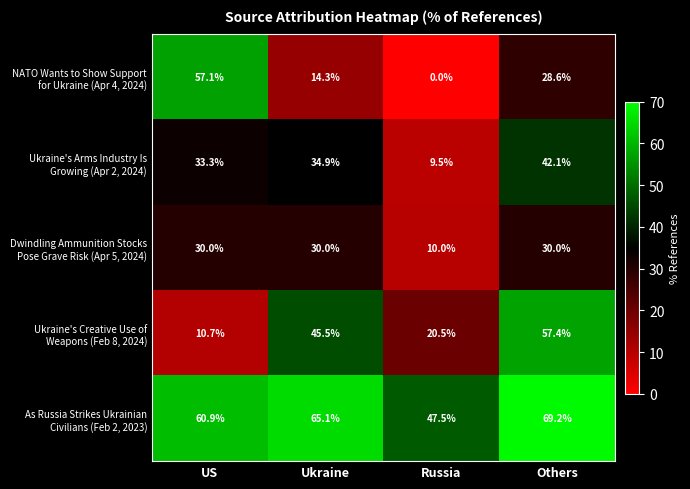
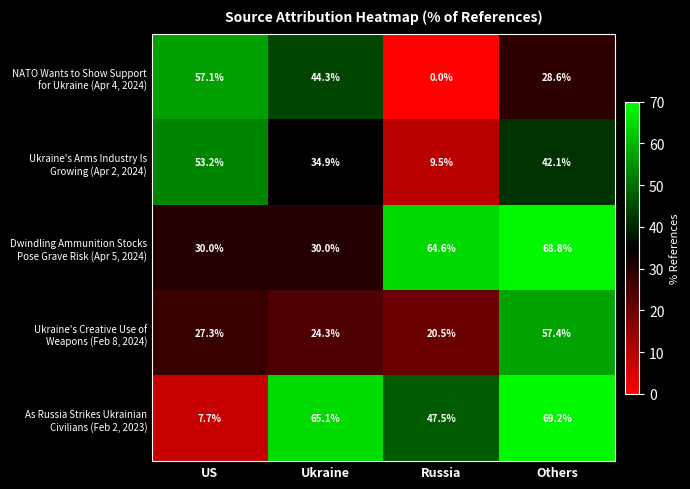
  {
    "NATO Wants to Show Support for Ukraine (Apr 4, 2024)": {
      "US": "57.1%",
-     "Ukraine": "14.3%",
+     "Ukraine": "44.3%",
      "Russia": "0.0%",
      "Others": "28.6%"
    },
    "Ukraine's Arms Industry Is Growing (Apr 2, 2024)": {
-     "US": "33.3%",
+     "US": "53.2%",
      "Ukraine": "34.9%",
      "Russia": "9.5%",
      "Others": "42.1%"
    },
    "Dwindling Ammunition Stocks Pose Grave Risk (Apr 5, 2024)": {
      "US": "30.0%",
      "Ukraine": "30.0%",
-     "Russia": "10.0%",
-     "Others": "30.0%"
+     "Russia": "64.6%",
+     "Others": "68.8%"
    },
    "Ukraine's Creative Use of Weapons (Feb 8, 2024)": {
-     "US": "10.7%",
-     "Ukraine": "45.5%",
+     "US": "27.3%",
+     "Ukraine": "24.3%",
      "Russia": "20.5%",
      "Others": "57.4%"
    },
    "As Russia Strikes Ukrainian Civilians (Feb 2, 2023)": {
-     "US": "60.9%",
+     "US": "7.7%",
      "Ukraine": "65.1%",
      "Russia": "47.5%",
      "Others": "69.2%"
    }
  }
